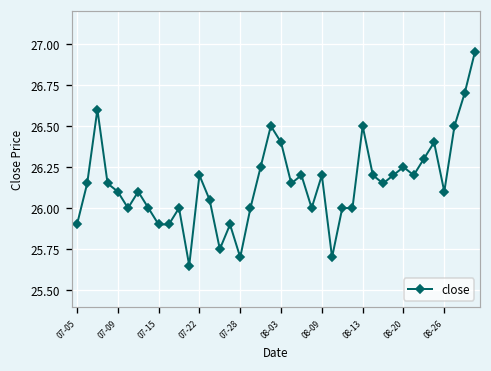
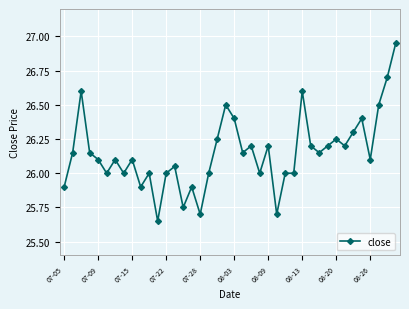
  {
    "07-05": 25.9,
    "07-09": 26.1,
-   "07-15": 25.9,
-   "07-22": 26.2,
+   "07-15": 26.1,
+   "07-22": 26.0,
    "07-28": 25.7,
    "08-03": 26.4,
    "08-09": 26.2,
-   "08-13": 26.5,
+   "08-13": 26.6,
    "08-20": 26.25,
    "08-26": 26.1
  }
